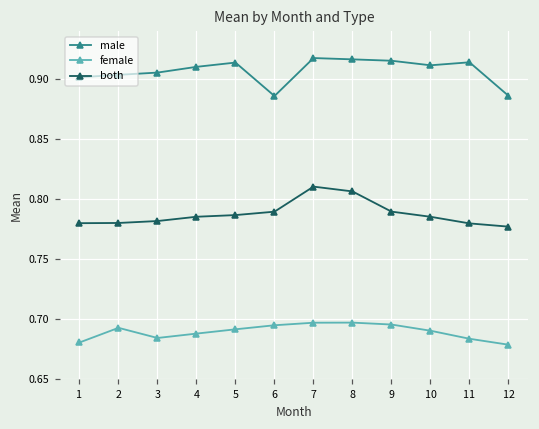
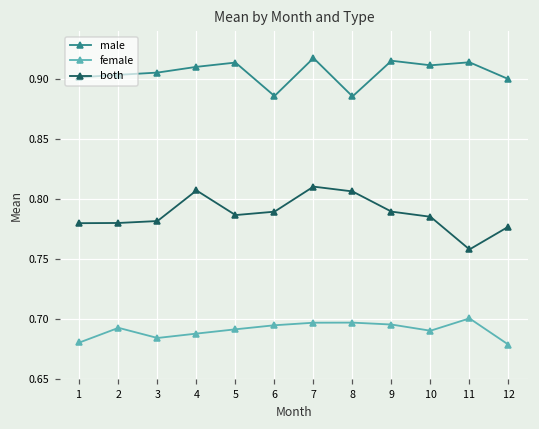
  {
    "male": {
      "3": 0.905,
      "4": 0.910,
      "5": 0.914,
      "6": 0.886,
      "7": 0.918,
-     "8": 0.917,
+     "8": 0.886,
      "9": 0.915,
      "10": 0.912,
      "11": 0.914,
-     "12": 0.886
+     "12": 0.900
    },
    "female": {
      "1": 0.681,
      "2": 0.693,
      "3": 0.684,
      "4": 0.688,
      "5": 0.692,
      "6": 0.695,
      "7": 0.697,
      "8": 0.697,
      "9": 0.696,
      "10": 0.690,
-     "11": 0.684,
+     "11": 0.701,
      "12": 0.679
    },
    "both": {
      "1": 0.780,
      "2": 0.780,
      "3": 0.782,
-     "4": 0.785,
+     "4": 0.807,
      "5": 0.787,
      "6": 0.790,
      "7": 0.810,
      "8": 0.806,
      "9": 0.790,
      "10": 0.785,
-     "11": 0.780,
+     "11": 0.758,
      "12": 0.777
    }
  }
